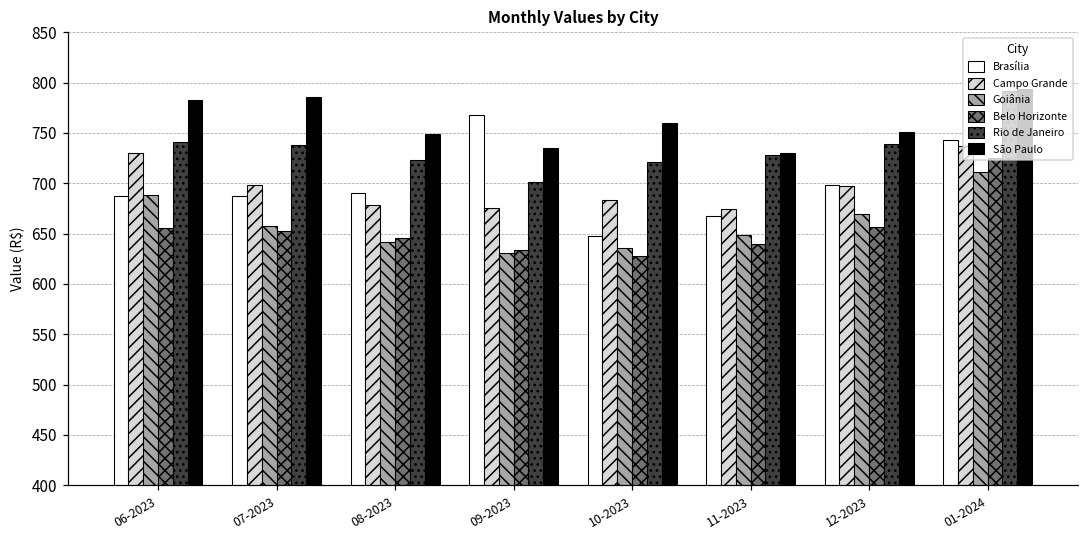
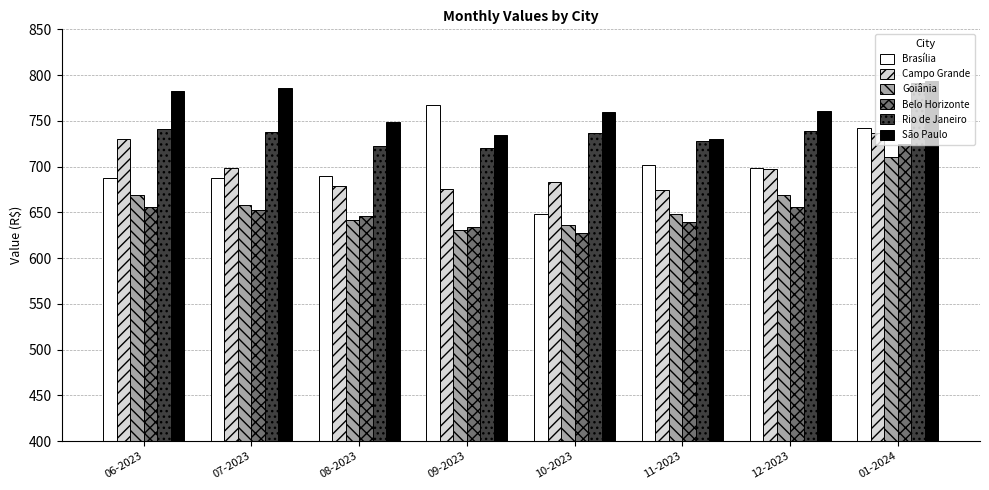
  {
    "Brasília": {
      "06-2023": 690,
      "07-2023": 690,
      "08-2023": 690,
      "09-2023": 770,
      "10-2023": 650,
-     "11-2023": 670,
+     "11-2023": 700,
      "12-2023": 700,
      "01-2024": 740
    },
    "Campo Grande": {
      "06-2023": 730,
      "07-2023": 700,
      "08-2023": 680,
      "09-2023": 680,
      "10-2023": 680,
      "11-2023": 670,
      "12-2023": 700
    },
    "Goiânia": {
-     "06-2023": 690,
+     "06-2023": 670,
      "07-2023": 660,
      "08-2023": 640,
      "09-2023": 630,
      "10-2023": 640,
      "11-2023": 650,
      "12-2023": 670,
      "01-2024": 710
    },
    "Belo Horizonte": {
      "06-2023": 660,
      "07-2023": 650,
      "08-2023": 650,
      "09-2023": 630,
      "10-2023": 630,
      "11-2023": 640,
      "12-2023": 660
    },
    "Rio de Janeiro": {
      "06-2023": 740,
      "07-2023": 740,
      "08-2023": 720,
-     "09-2023": 700,
-     "10-2023": 720,
+     "09-2023": 720,
+     "10-2023": 740,
      "11-2023": 730,
      "12-2023": 740
    },
    "São Paulo": {
      "06-2023": 780,
      "07-2023": 790,
      "08-2023": 750,
      "09-2023": 730,
      "10-2023": 760,
      "11-2023": 730,
-     "12-2023": 750
+     "12-2023": 760
    }
  }
